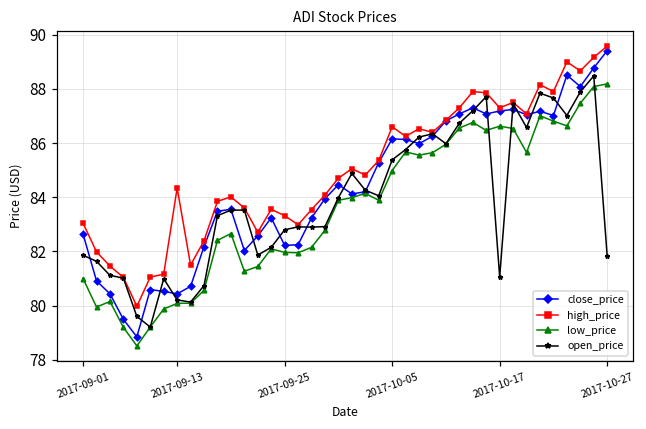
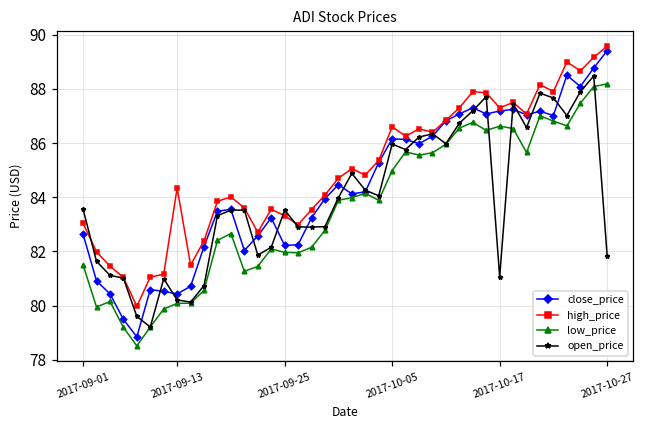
  {
    "close_price": {
      "2017-09-01": 82.6,
      "2017-09-13": 80.4,
      "2017-09-25": 82.2,
      "2017-10-05": 86.2,
      "2017-10-17": 87.2,
      "2017-10-27": 89.4
    },
    "high_price": {
      "2017-09-01": 83.0,
      "2017-09-13": 84.3,
      "2017-09-25": 83.3,
      "2017-10-05": 86.6,
      "2017-10-17": 87.3,
      "2017-10-27": 89.6
    },
    "low_price": {
-     "2017-09-01": 81.0,
+     "2017-09-01": 81.5,
      "2017-09-13": 80.1,
      "2017-09-25": 82.0,
      "2017-10-05": 85.0,
      "2017-10-17": 86.6,
      "2017-10-27": 88.2
    },
    "open_price": {
-     "2017-09-01": 81.9,
+     "2017-09-01": 83.6,
      "2017-09-13": 80.2,
-     "2017-09-25": 82.8,
-     "2017-10-05": 85.4,
+     "2017-09-25": 83.5,
+     "2017-10-05": 86.0,
      "2017-10-17": 81.1,
      "2017-10-27": 81.8
    }
  }
